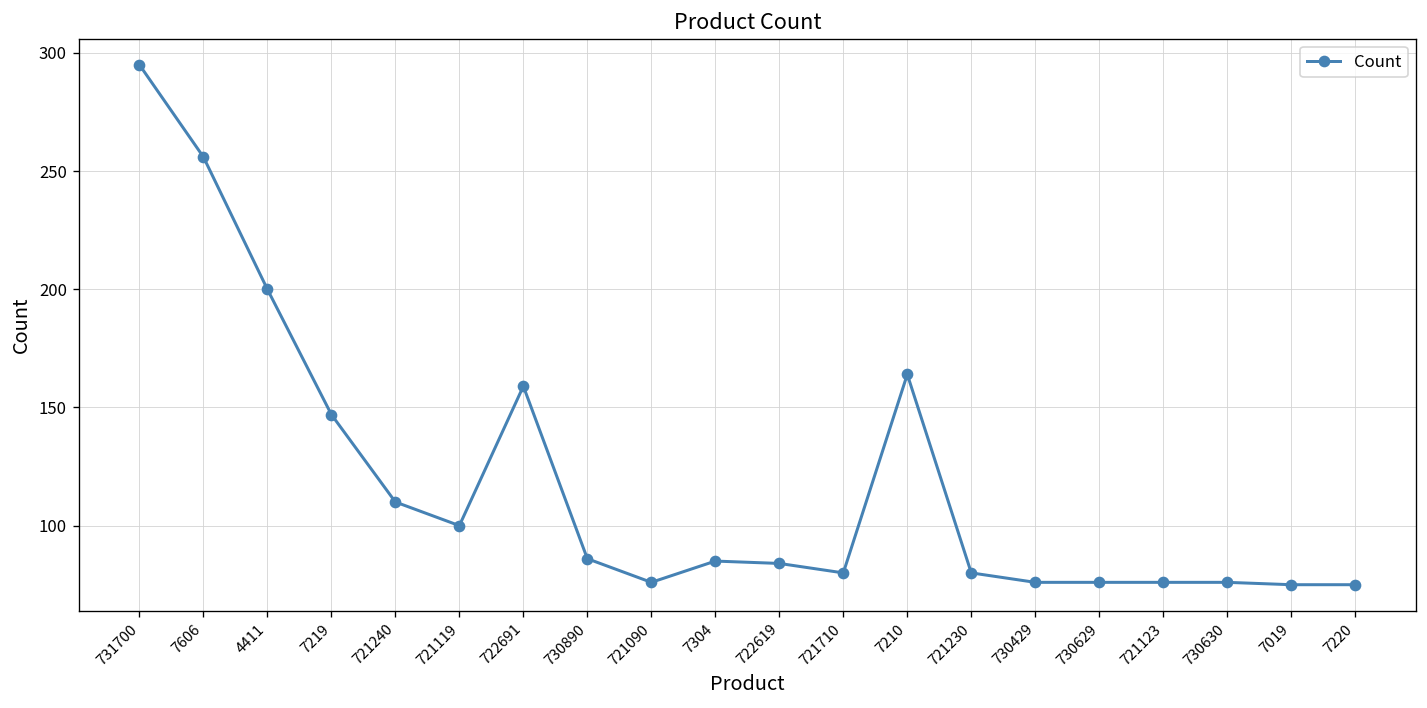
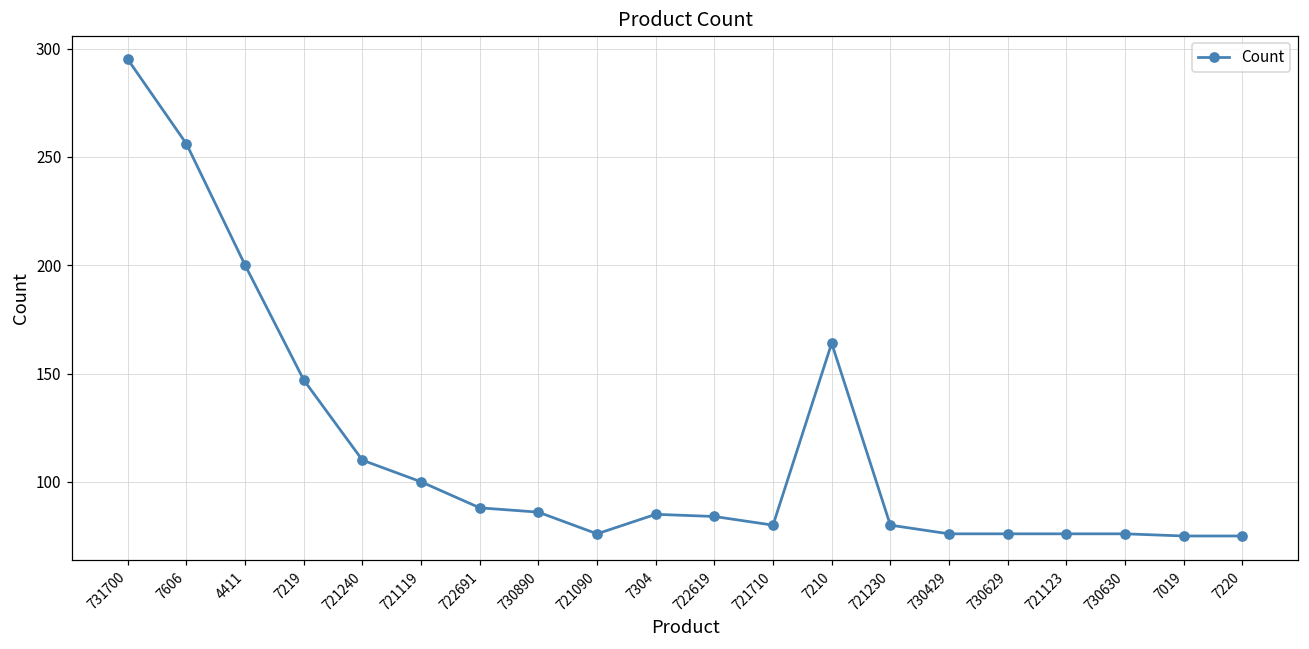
  {
    "731700": 295,
    "7606": 256,
    "4411": 200,
    "7219": 147,
    "721240": 110,
    "721119": 100,
-   "722691": 159,
+   "722691": 88,
    "730890": 86,
    "721090": 76,
    "7304": 85,
    "722619": 84,
    "721710": 80,
    "7210": 164,
    "721230": 80,
    "730429": 76,
    "730629": 76,
    "721123": 76,
    "730630": 76,
    "7019": 75,
    "7220": 75
  }
